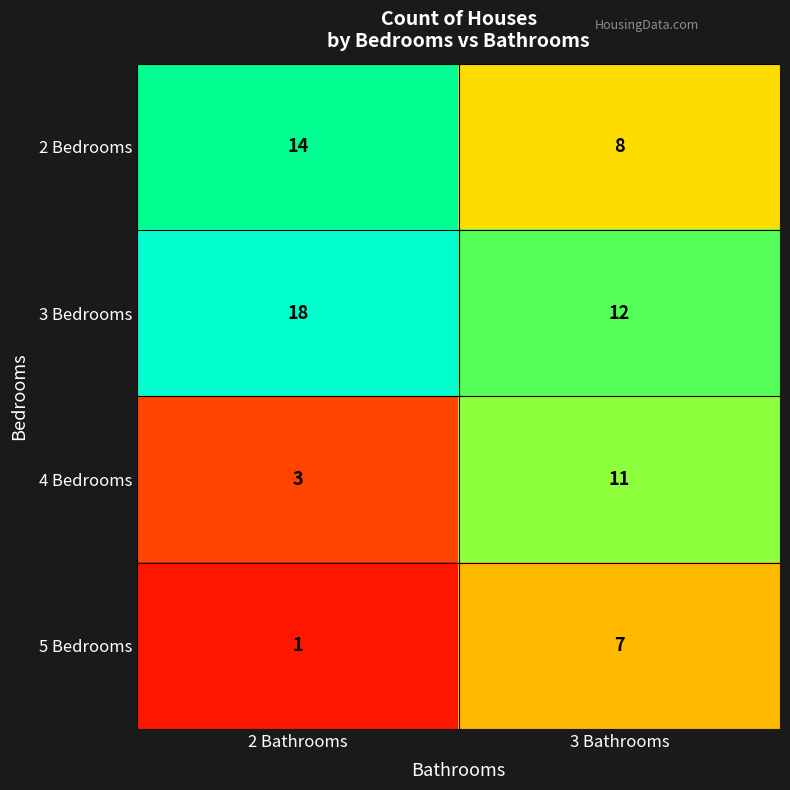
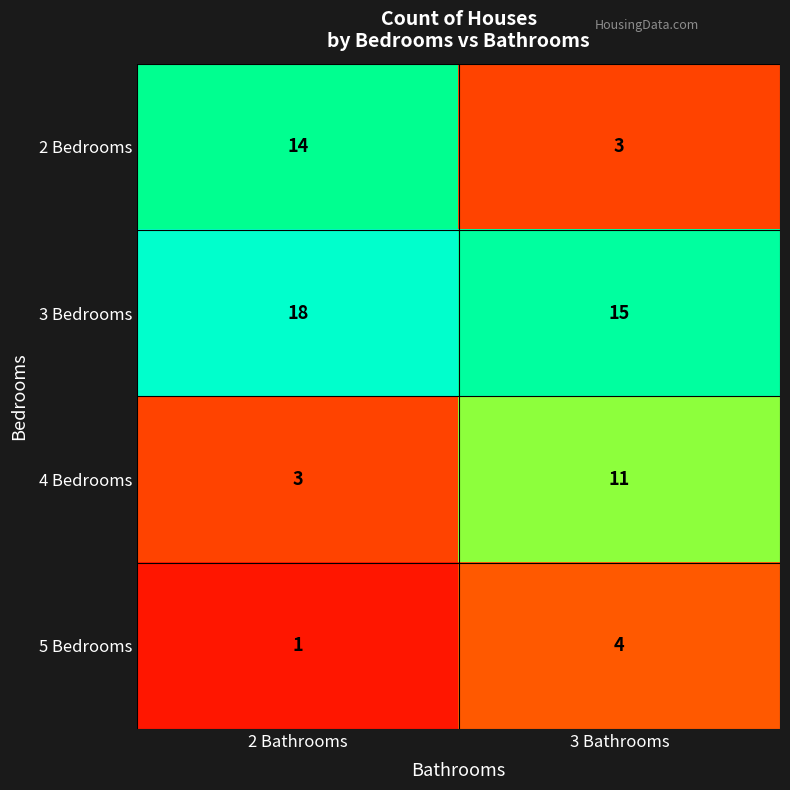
  {
    "2 Bedrooms": {
      "2 Bathrooms": 14,
-     "3 Bathrooms": 8
+     "3 Bathrooms": 3
    },
    "3 Bedrooms": {
      "2 Bathrooms": 18,
-     "3 Bathrooms": 12
+     "3 Bathrooms": 15
    },
    "4 Bedrooms": {
      "2 Bathrooms": 3,
      "3 Bathrooms": 11
    },
    "5 Bedrooms": {
      "2 Bathrooms": 1,
-     "3 Bathrooms": 7
+     "3 Bathrooms": 4
    }
  }
